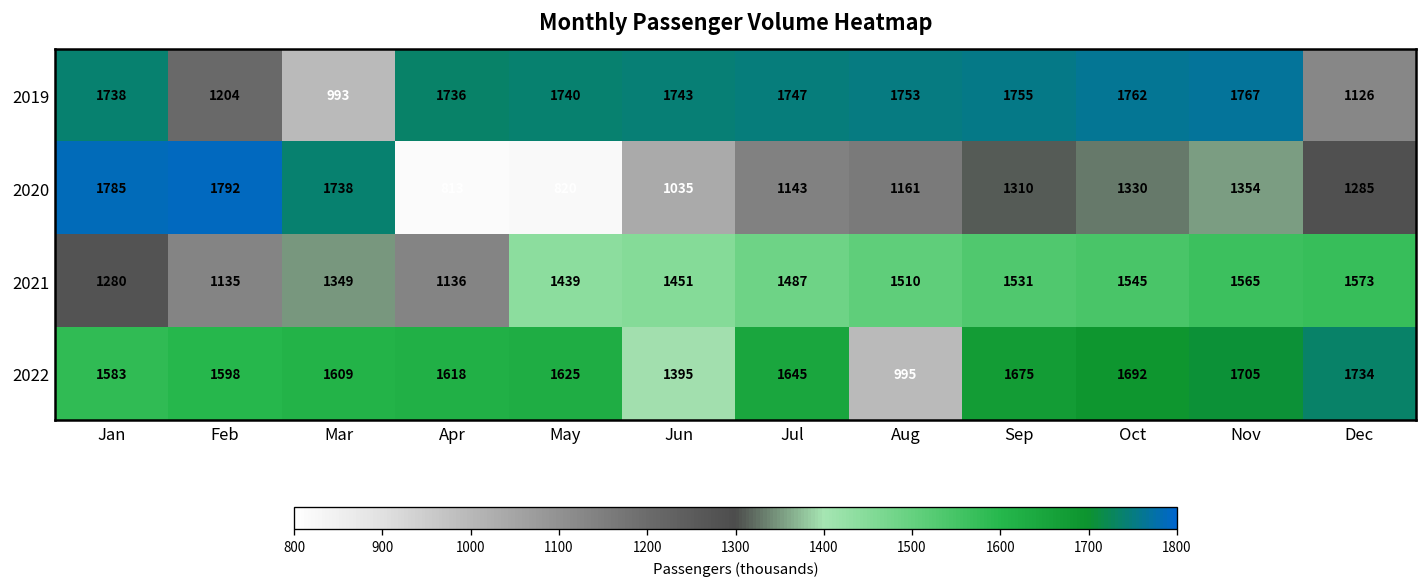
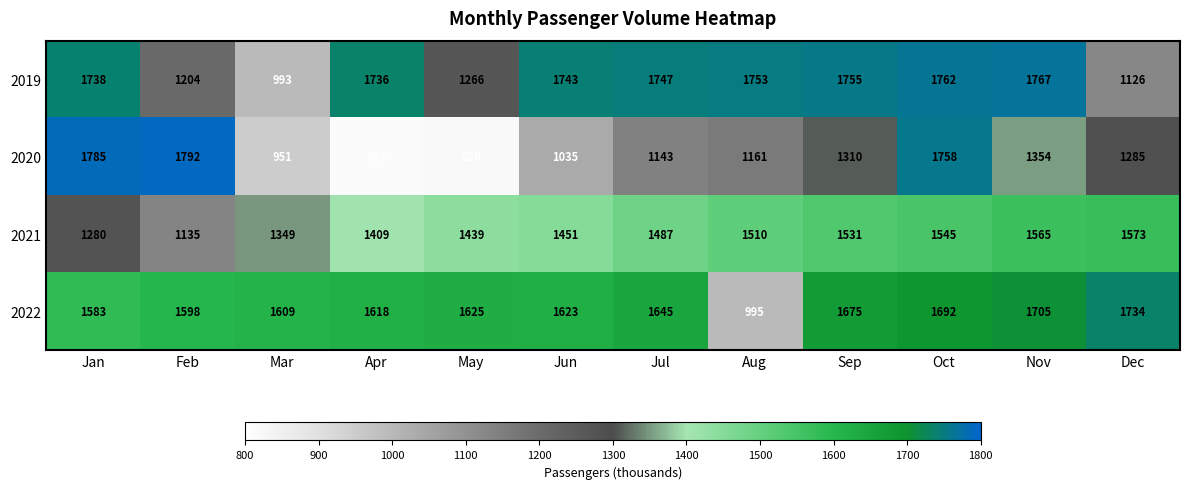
  {
    "2019": {
      "Jan": 1738,
      "Feb": 1204,
      "Mar": 993,
      "Apr": 1736,
-     "May": 1740,
+     "May": 1266,
      "Jun": 1743,
      "Jul": 1747,
      "Aug": 1753,
      "Sep": 1755,
      "Oct": 1762,
      "Nov": 1767,
      "Dec": 1126
    },
    "2020": {
      "Jan": 1785,
      "Feb": 1792,
-     "Mar": 1738,
+     "Mar": 951,
      "Jun": 1035,
      "Jul": 1143,
      "Aug": 1161,
      "Sep": 1310,
-     "Oct": 1330,
+     "Oct": 1758,
      "Nov": 1354,
      "Dec": 1285
    },
    "2021": {
      "Jan": 1280,
      "Feb": 1135,
      "Mar": 1349,
-     "Apr": 1136,
+     "Apr": 1409,
      "May": 1439,
      "Jun": 1451,
      "Jul": 1487,
      "Aug": 1510,
      "Sep": 1531,
      "Oct": 1545,
      "Nov": 1565,
      "Dec": 1573
    },
    "2022": {
      "Jan": 1583,
      "Feb": 1598,
      "Mar": 1609,
      "Apr": 1618,
      "May": 1625,
-     "Jun": 1395,
+     "Jun": 1623,
      "Jul": 1645,
      "Aug": 995,
      "Sep": 1675,
      "Oct": 1692,
      "Nov": 1705,
      "Dec": 1734
    }
  }
